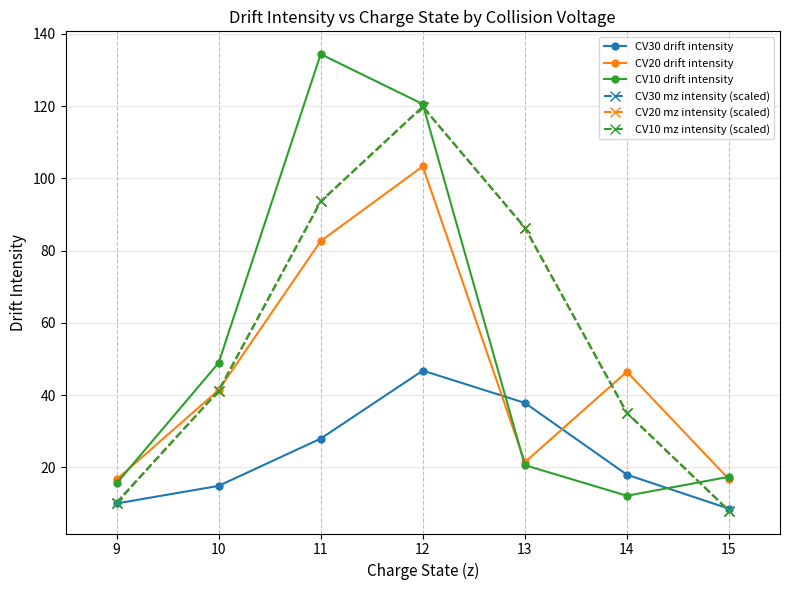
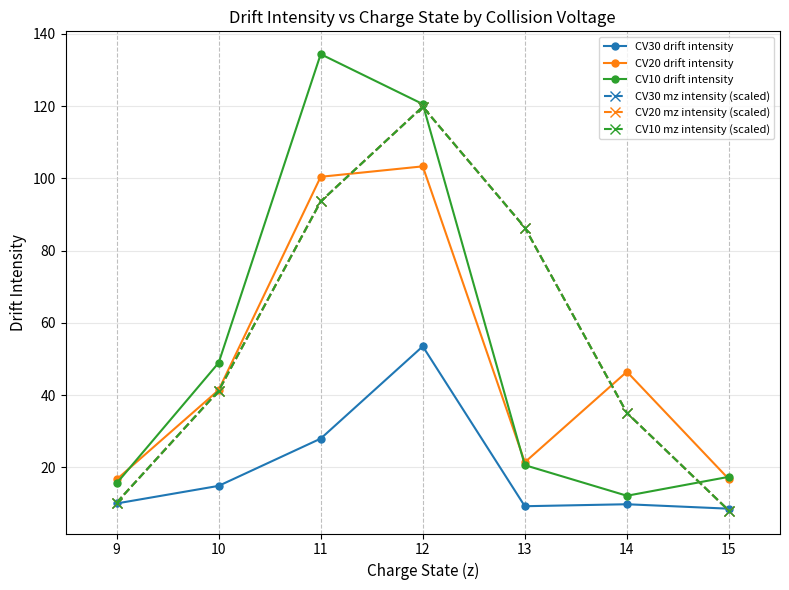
  {
    "CV30 drift intensity": {
      "10": 15,
      "11": 28,
-     "12": 47,
-     "13": 38,
-     "14": 18
+     "12": 54,
+     "13": 9,
+     "14": 10
    },
    "CV20 drift intensity": {
      "9": 17,
-     "11": 83,
+     "11": 100,
      "12": 103,
      "13": 21,
      "14": 46
    }
  }
